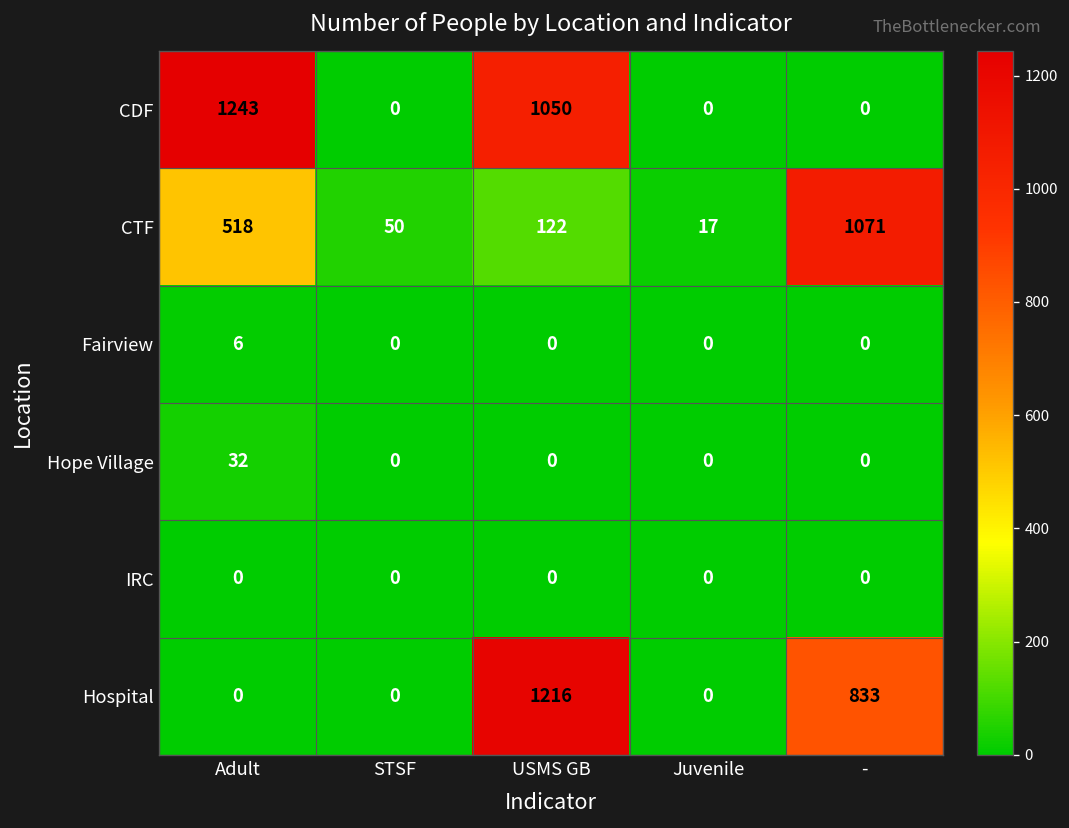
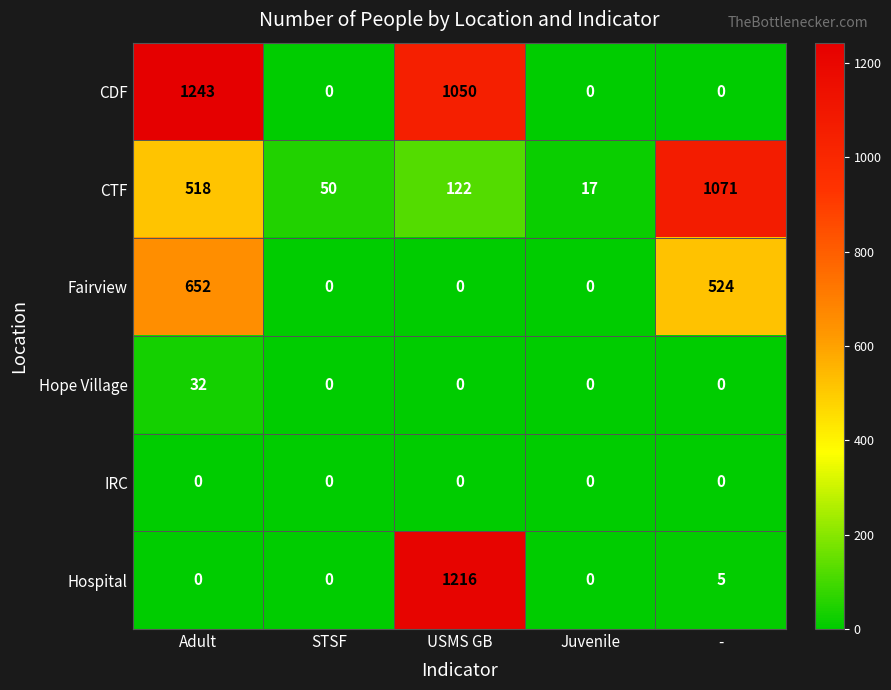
  {
    "CDF": {
      "Adult": 1243,
      "STSF": 0,
      "USMS GB": 1050,
      "Juvenile": 0,
      "-": 0
    },
    "CTF": {
      "Adult": 518,
      "STSF": 50,
      "USMS GB": 122,
      "Juvenile": 17,
      "-": 1071
    },
    "Fairview": {
-     "Adult": 6,
+     "Adult": 652,
      "STSF": 0,
      "USMS GB": 0,
      "Juvenile": 0,
-     "-": 0
+     "-": 524
    },
    "Hope Village": {
      "Adult": 32,
      "STSF": 0,
      "USMS GB": 0,
      "Juvenile": 0,
      "-": 0
    },
    "IRC": {
      "Adult": 0,
      "STSF": 0,
      "USMS GB": 0,
      "Juvenile": 0,
      "-": 0
    },
    "Hospital": {
      "Adult": 0,
      "STSF": 0,
      "USMS GB": 1216,
      "Juvenile": 0,
-     "-": 833
+     "-": 5
    }
  }
